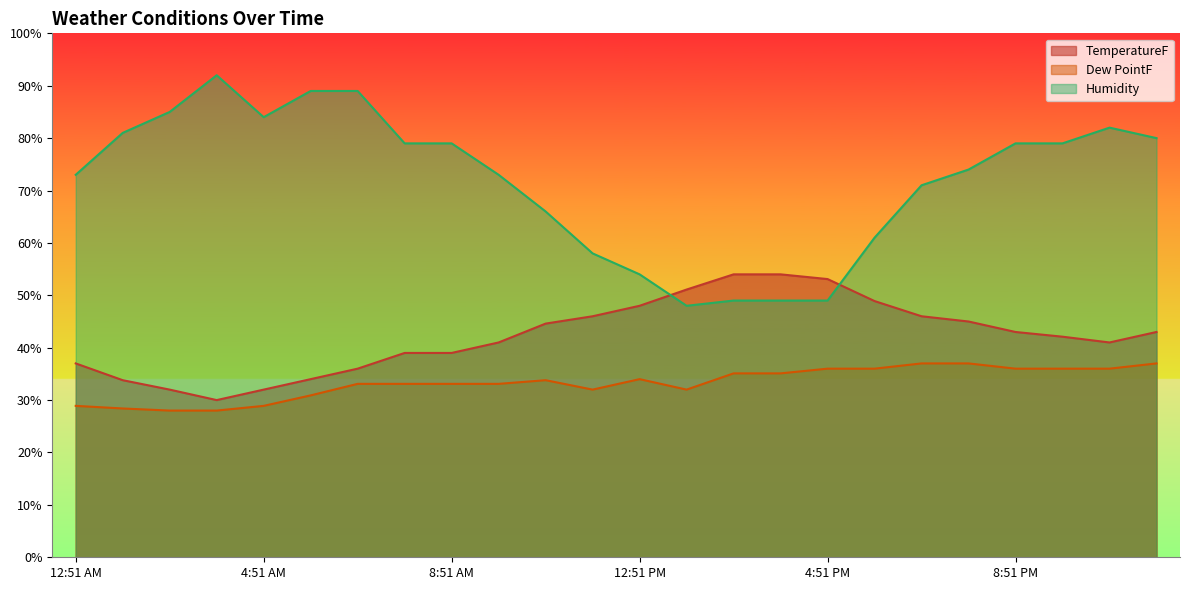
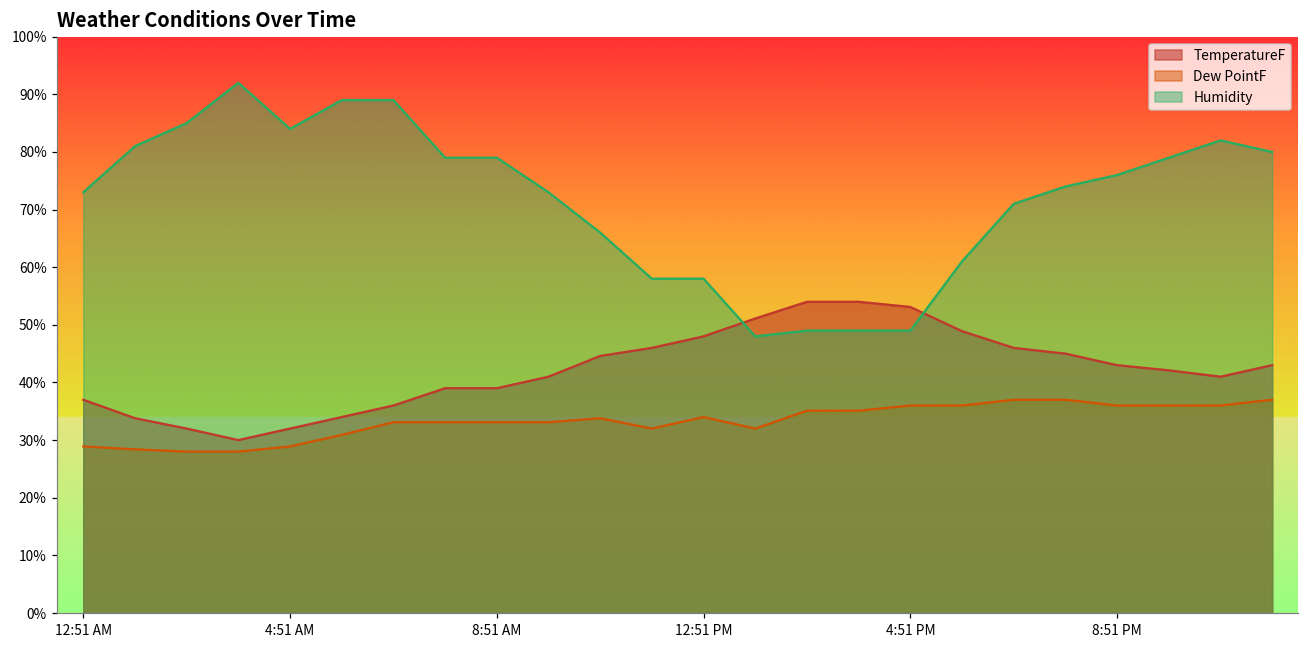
  {
    "Humidity": {
      "12:51 AM": "73%",
      "4:51 AM": "84%",
      "8:51 AM": "79%",
-     "12:51 PM": "54%",
+     "12:51 PM": "58%",
      "4:51 PM": "49%",
-     "8:51 PM": "79%"
+     "8:51 PM": "76%"
    }
  }
